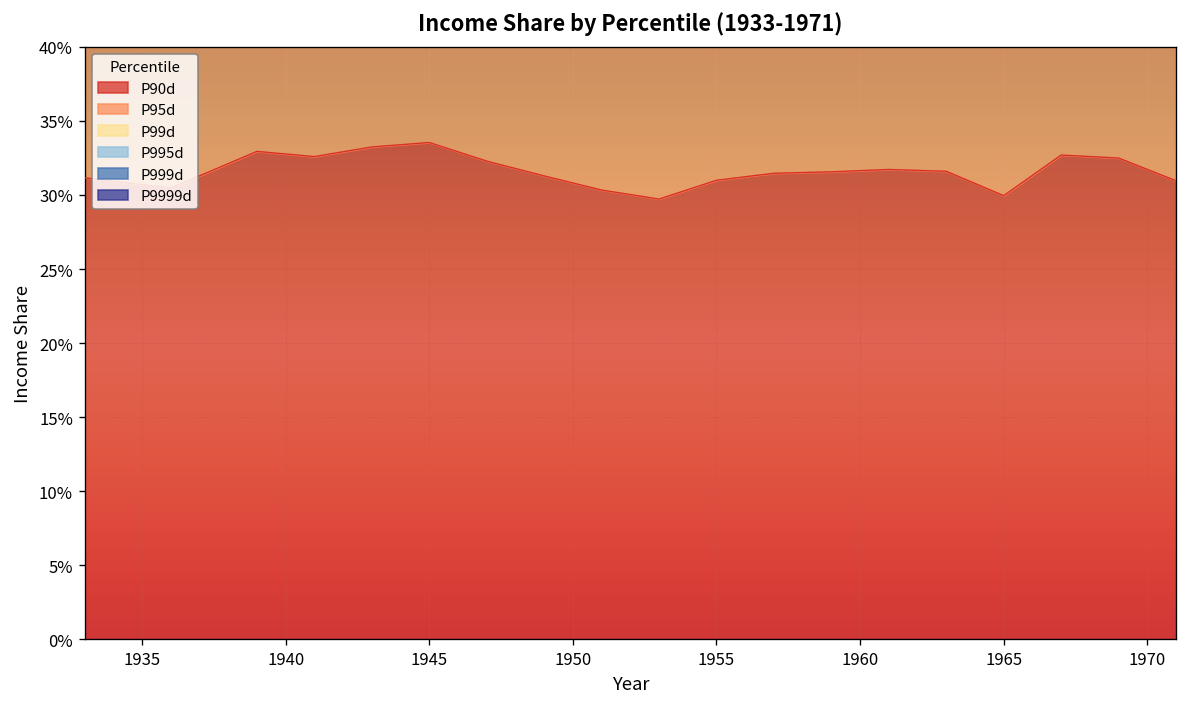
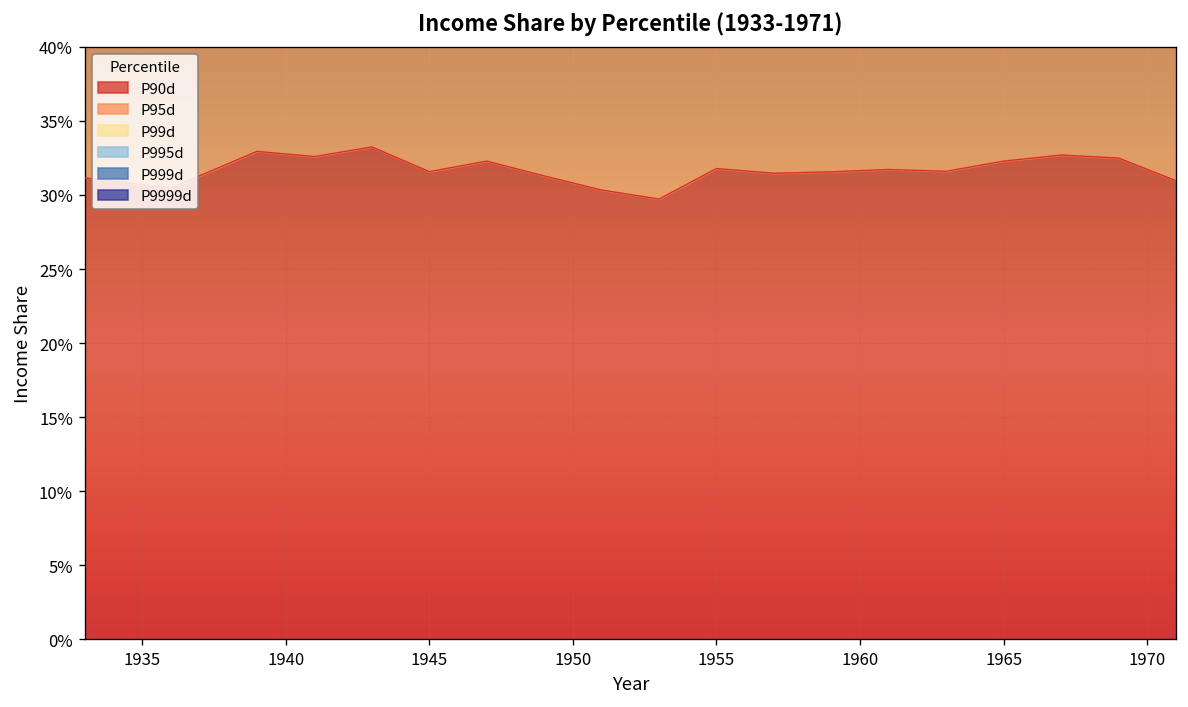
  {
    "P90d": {
-     "1945": "33.5%",
-     "1955": "31.0%",
-     "1965": "30.0%"
+     "1945": "31.6%",
+     "1955": "31.8%",
+     "1965": "32.3%"
    }
  }
